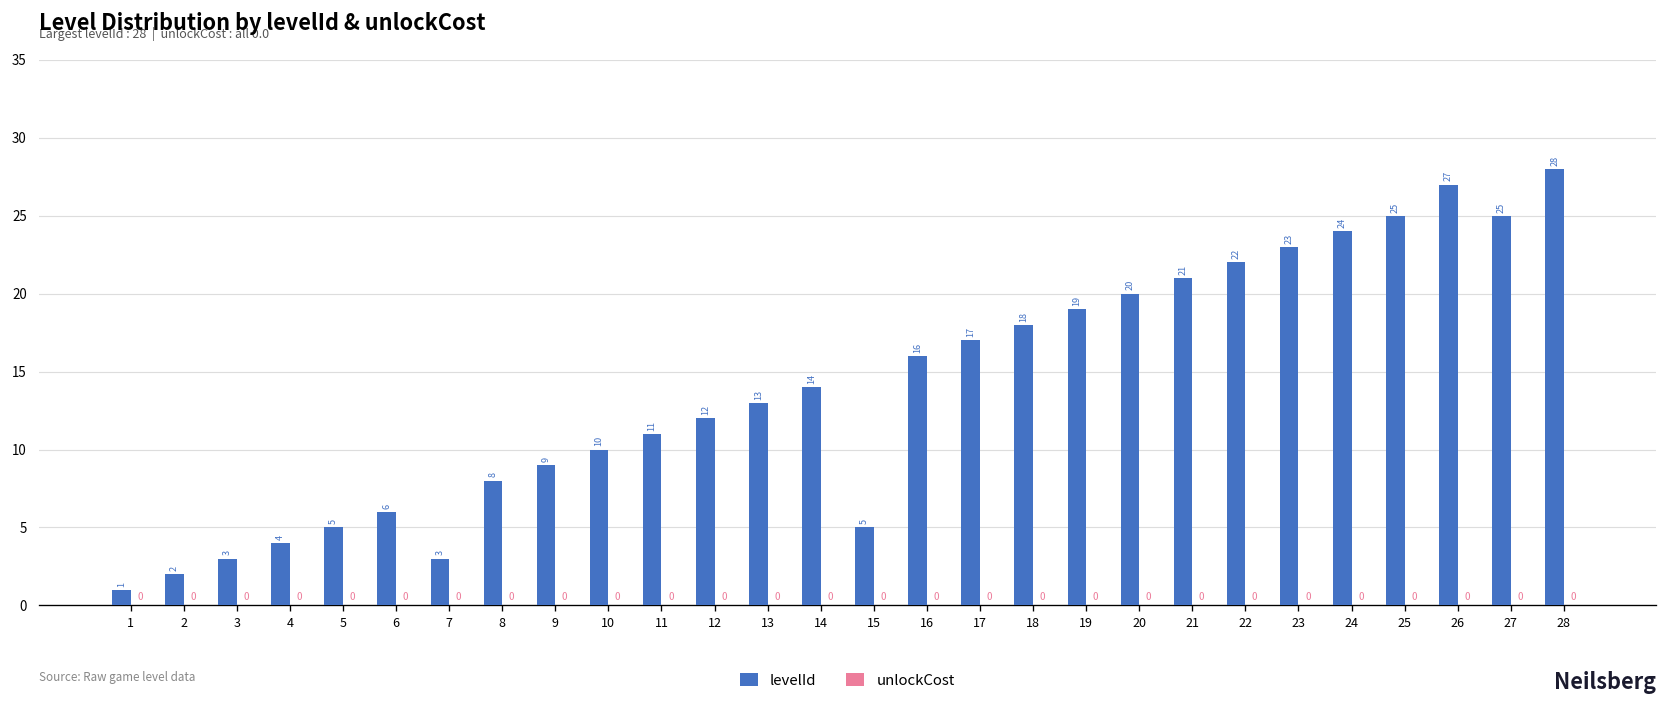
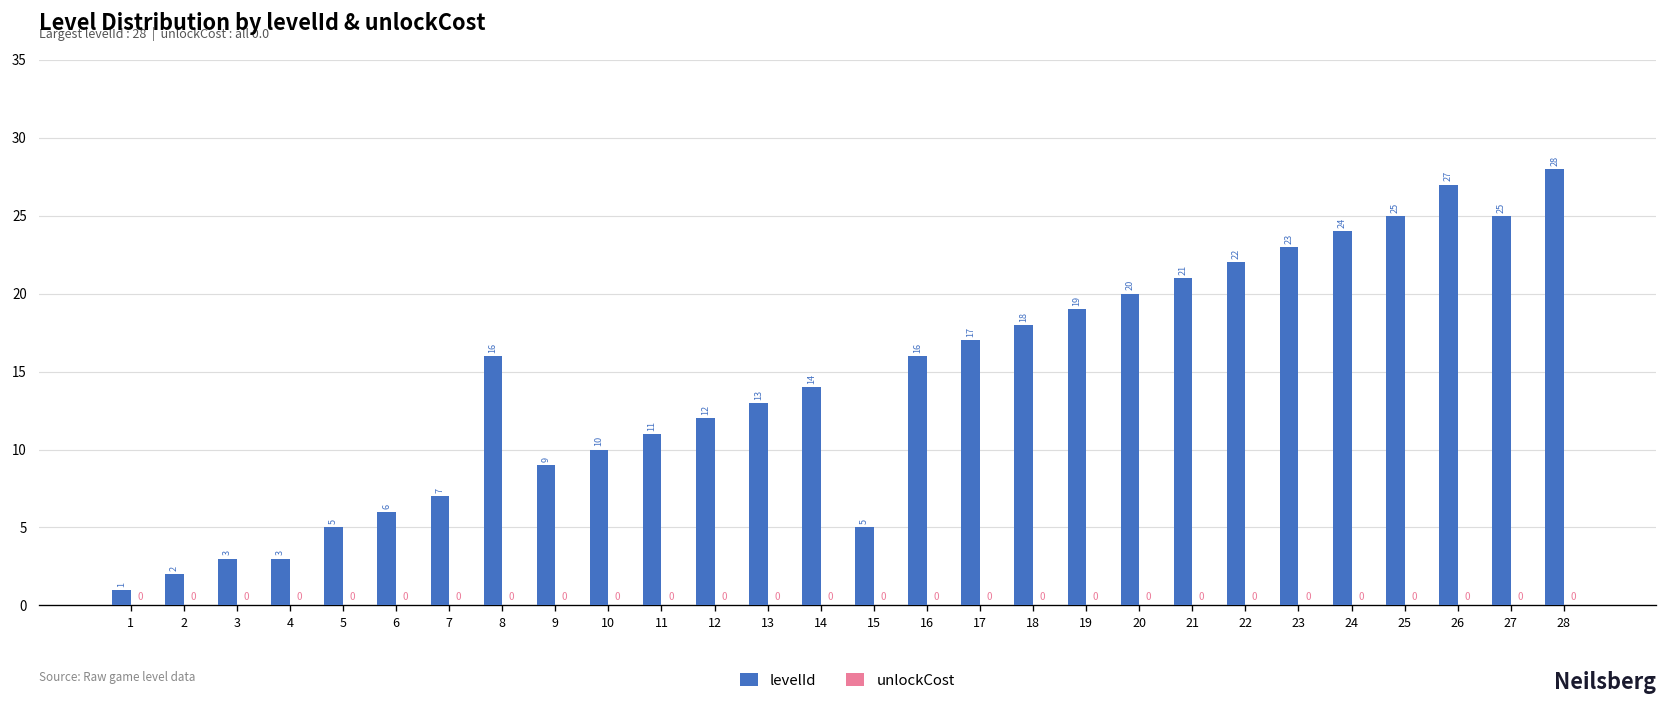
  {
    "levelId": {
      "1": 1,
      "2": 2,
      "3": 3,
-     "4": 4,
+     "4": 3,
      "5": 5,
      "6": 6,
-     "7": 3,
-     "8": 8,
+     "7": 7,
+     "8": 16,
      "9": 9,
      "10": 10,
      "11": 11,
      "12": 12,
      "13": 13,
      "14": 14,
      "15": 5,
      "16": 16,
      "17": 17,
      "18": 18,
      "19": 19,
      "20": 20,
      "21": 21,
      "22": 22,
      "23": 23,
      "24": 24,
      "25": 25,
      "26": 27,
      "27": 25,
      "28": 28
    },
    "unlockCost": {
      "1": 0,
      "2": 0,
      "3": 0,
      "4": 0,
      "5": 0,
      "6": 0,
      "7": 0,
      "8": 0,
      "9": 0,
      "10": 0,
      "11": 0,
      "12": 0,
      "13": 0,
      "14": 0,
      "15": 0,
      "16": 0,
      "17": 0,
      "18": 0,
      "19": 0,
      "20": 0,
      "21": 0,
      "22": 0,
      "23": 0,
      "24": 0,
      "25": 0,
      "26": 0,
      "27": 0,
      "28": 0
    }
  }
